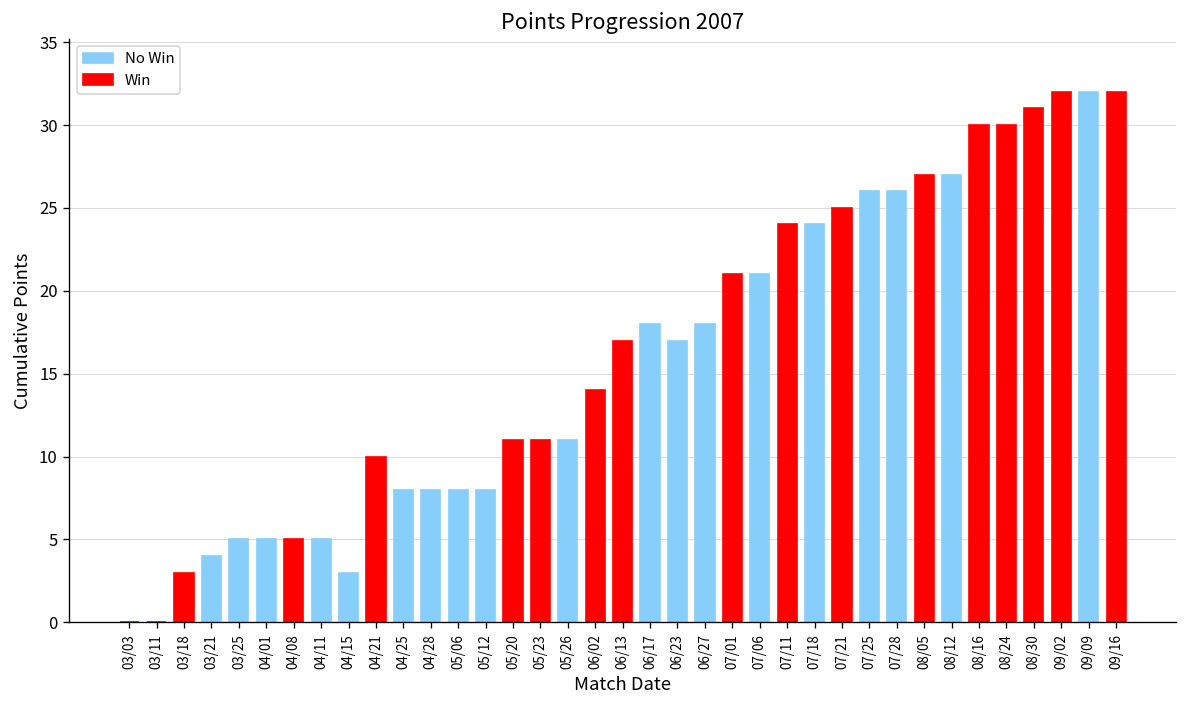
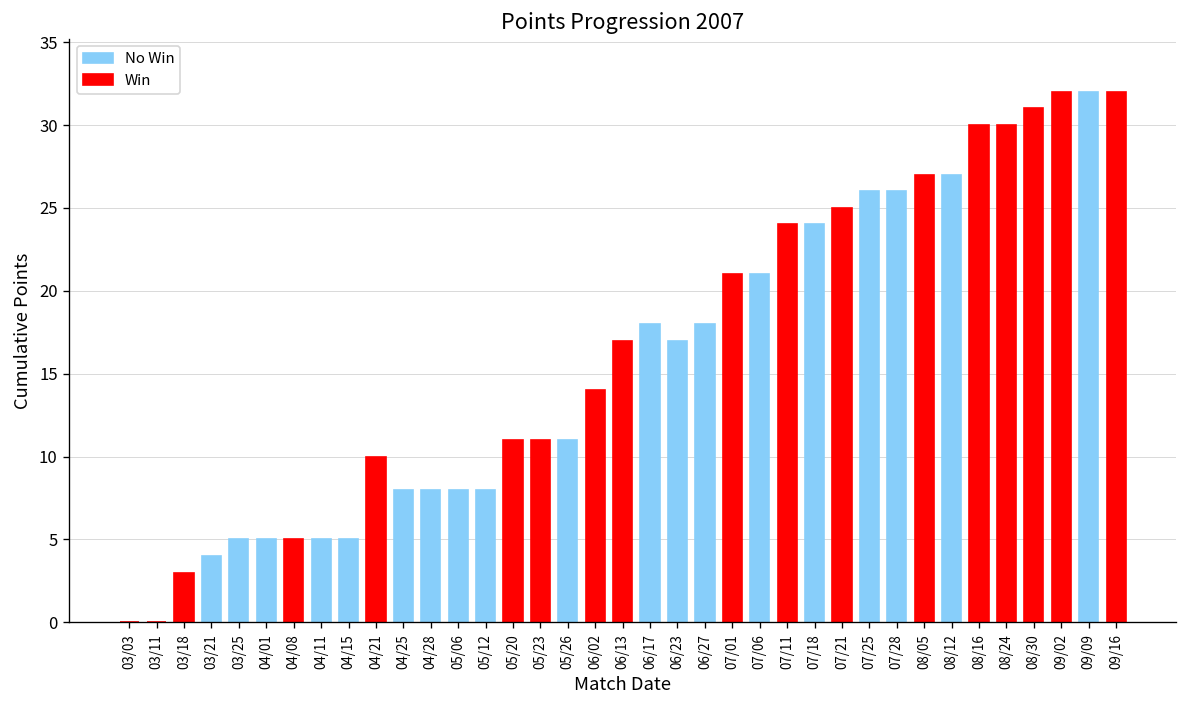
  {
    "No Win": {
      "03/21": 4,
      "03/25": 5,
      "04/01": 5,
      "04/11": 5,
-     "04/15": 3,
+     "04/15": 5,
      "04/25": 8,
      "04/28": 8,
      "05/06": 8,
      "05/12": 8,
      "05/26": 11,
      "06/17": 18,
      "06/23": 17,
      "06/27": 18,
      "07/06": 21,
      "07/18": 24,
      "07/25": 26,
      "07/28": 26,
      "08/12": 27,
      "09/09": 32
    },
    "Win": {
      "03/03": 0,
      "03/11": 0,
      "03/18": 3,
      "04/08": 5,
      "04/21": 10,
      "05/20": 11,
      "05/23": 11,
      "06/02": 14,
      "06/13": 17,
      "07/01": 21,
      "07/11": 24,
      "07/21": 25,
      "08/05": 27,
      "08/16": 30,
      "08/24": 30,
      "08/30": 31,
      "09/02": 32,
      "09/16": 32
    }
  }
